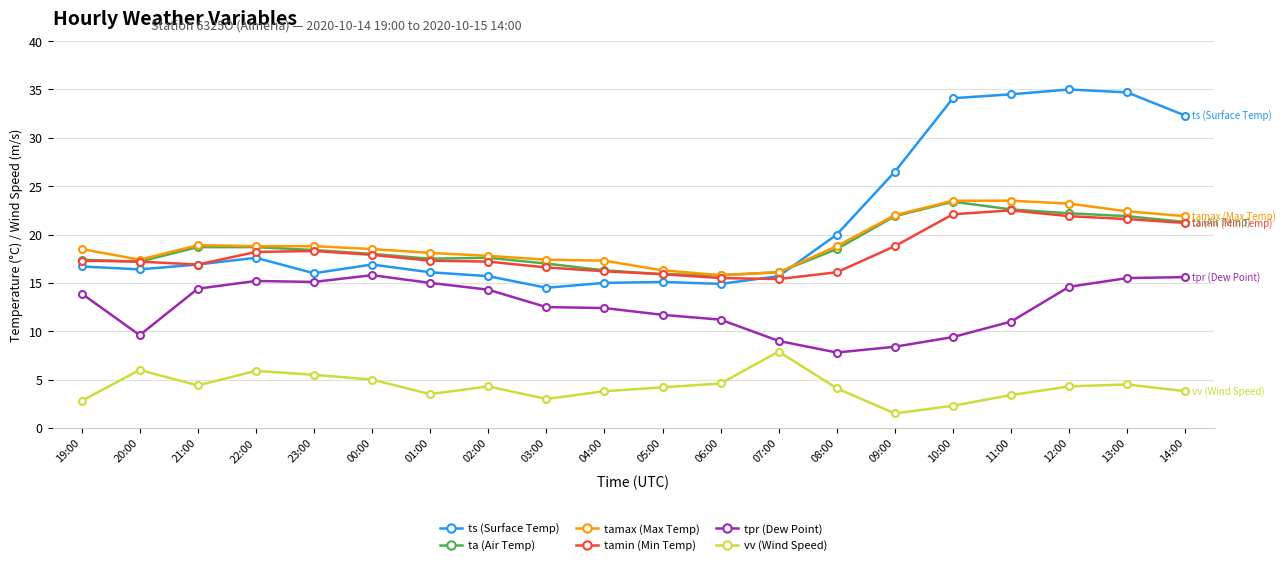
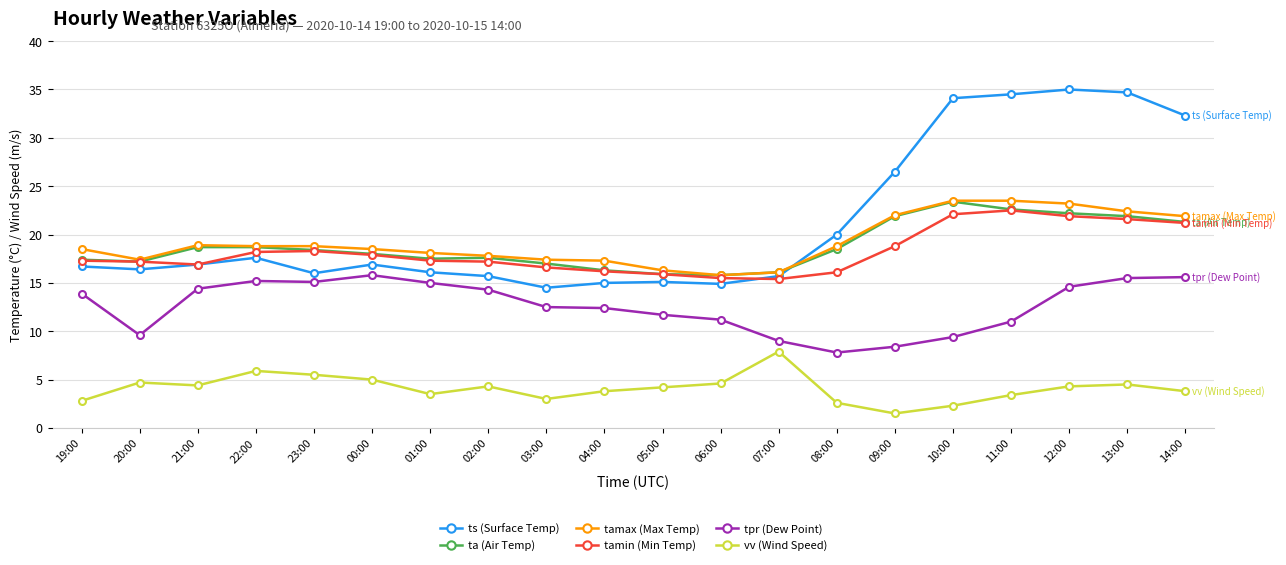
  {
    "ts (Surface Temp)": {
      "19:00": 17,
      "20:00": 16,
      "22:00": 18,
      "23:00": 16,
      "00:00": 17,
      "01:00": 16,
      "02:00": 16,
      "03:00": 15,
      "04:00": 15,
      "05:00": 15,
      "06:00": 15,
      "07:00": 16,
      "08:00": 20,
      "09:00": 27,
      "10:00": 34,
      "11:00": 35,
      "12:00": 35,
      "13:00": 35,
      "14:00": 32
    },
    "ta (Air Temp)": {
      "03:00": 17,
      "08:00": 19,
      "12:00": 22,
      "13:00": 22
    },
    "tamax (Max Temp)": {
      "19:00": 19,
      "23:00": 19,
      "00:00": 19,
      "01:00": 18,
      "03:00": 17,
      "04:00": 17,
      "05:00": 16,
      "08:00": 19,
      "11:00": 24,
      "12:00": 23,
      "13:00": 22,
      "14:00": 22
    },
    "tamin (Min Temp)": {
      "22:00": 18,
      "02:00": 17,
      "03:00": 17,
      "06:00": 16,
      "07:00": 15,
      "08:00": 16,
      "09:00": 19,
      "10:00": 22,
      "12:00": 22,
      "13:00": 22
    },
    "tpr (Dew Point)": {
      "19:00": 14,
      "20:00": 10,
      "21:00": 14,
      "22:00": 15,
      "23:00": 15,
      "00:00": 16,
      "01:00": 15,
      "02:00": 14,
      "03:00": 13,
      "04:00": 12,
      "05:00": 12,
      "06:00": 11,
      "07:00": 9,
      "08:00": 8,
      "09:00": 8,
      "10:00": 9,
      "11:00": 11,
      "12:00": 15,
      "13:00": 16,
      "14:00": 16
    },
    "vv (Wind Speed)": {
      "19:00": 3,
-     "20:00": 6,
+     "20:00": 5,
      "21:00": 4,
      "22:00": 6,
      "23:00": 6,
      "00:00": 5,
      "01:00": 4,
      "02:00": 4,
      "03:00": 3,
      "04:00": 4,
      "05:00": 4,
      "06:00": 5,
      "07:00": 8,
-     "08:00": 4,
+     "08:00": 3,
      "09:00": 2,
      "10:00": 2,
      "11:00": 3,
      "12:00": 4,
      "13:00": 5,
      "14:00": 4
    }
  }
